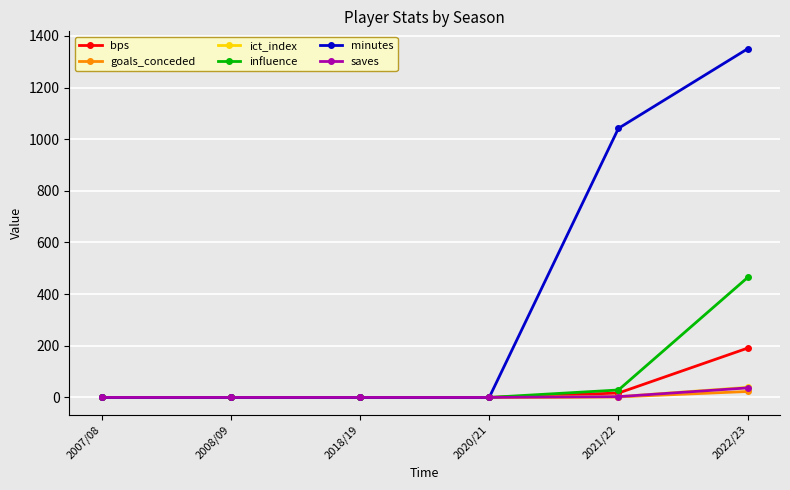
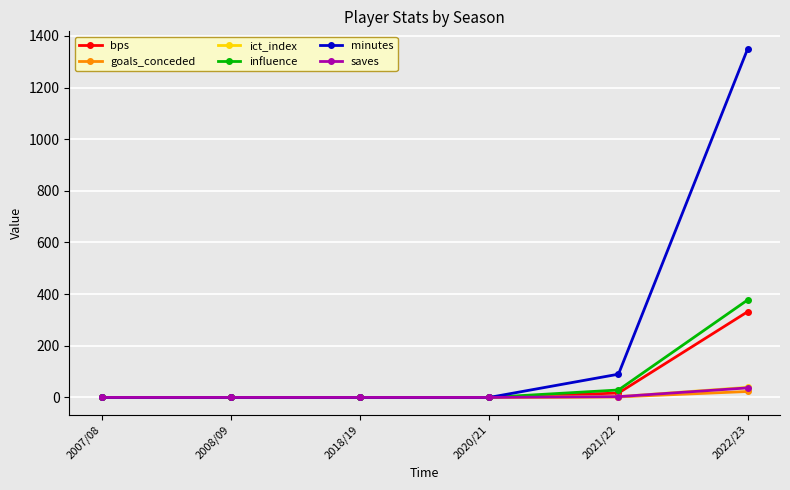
  {
    "bps": {
      "2021/22": 20,
-     "2022/23": 190
+     "2022/23": 330
    },
    "goals_conceded": {
      "2022/23": 20
    },
    "influence": {
      "2021/22": 30,
-     "2022/23": 460
+     "2022/23": 380
    },
    "minutes": {
-     "2021/22": 1040,
+     "2021/22": 90,
      "2022/23": 1350
    }
  }
